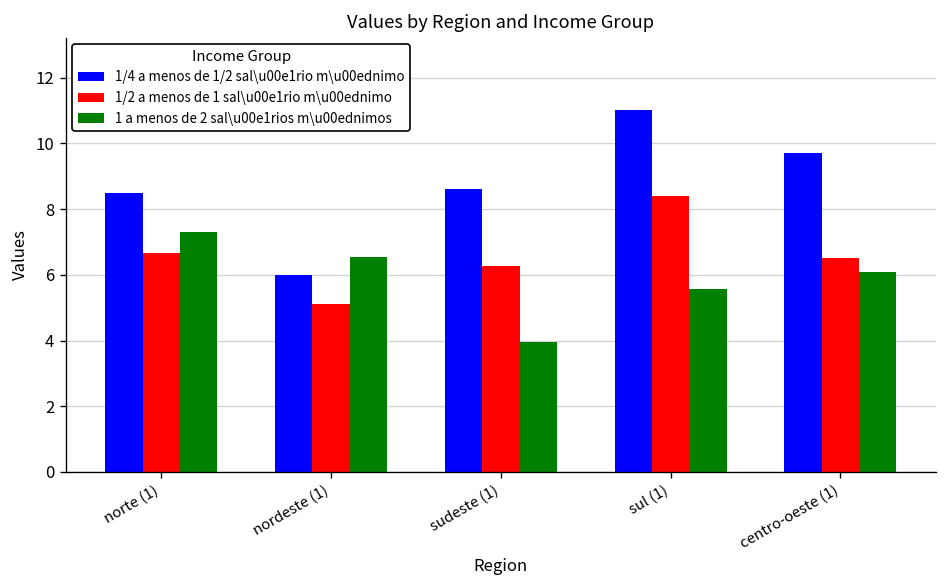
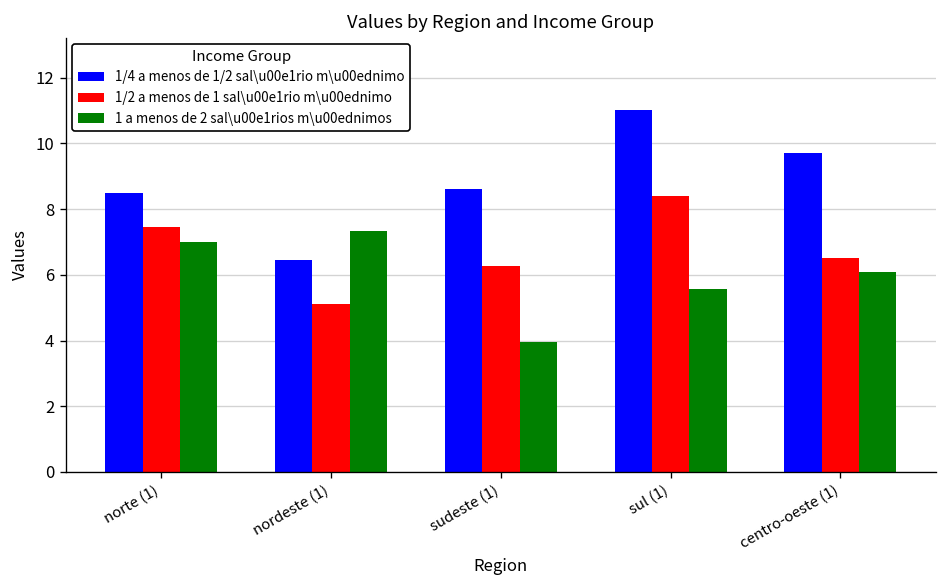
  {
    "1/4 a menos de 1/2 sal\\u00e1rio m\\u00ednimo": {
      "norte (1)": 8.5,
-     "nordeste (1)": 6.0,
+     "nordeste (1)": 6.4,
      "sudeste (1)": 8.6,
      "sul (1)": 11.0,
      "centro-oeste (1)": 9.7
    },
    "1/2 a menos de 1 sal\\u00e1rio m\\u00ednimo": {
-     "norte (1)": 6.7,
+     "norte (1)": 7.5,
      "nordeste (1)": 5.1,
      "sudeste (1)": 6.3,
      "sul (1)": 8.4,
      "centro-oeste (1)": 6.5
    },
    "1 a menos de 2 sal\\u00e1rios m\\u00ednimos": {
-     "norte (1)": 7.3,
-     "nordeste (1)": 6.5,
+     "norte (1)": 7.0,
+     "nordeste (1)": 7.3,
      "sudeste (1)": 4.0,
      "sul (1)": 5.6,
      "centro-oeste (1)": 6.1
    }
  }
